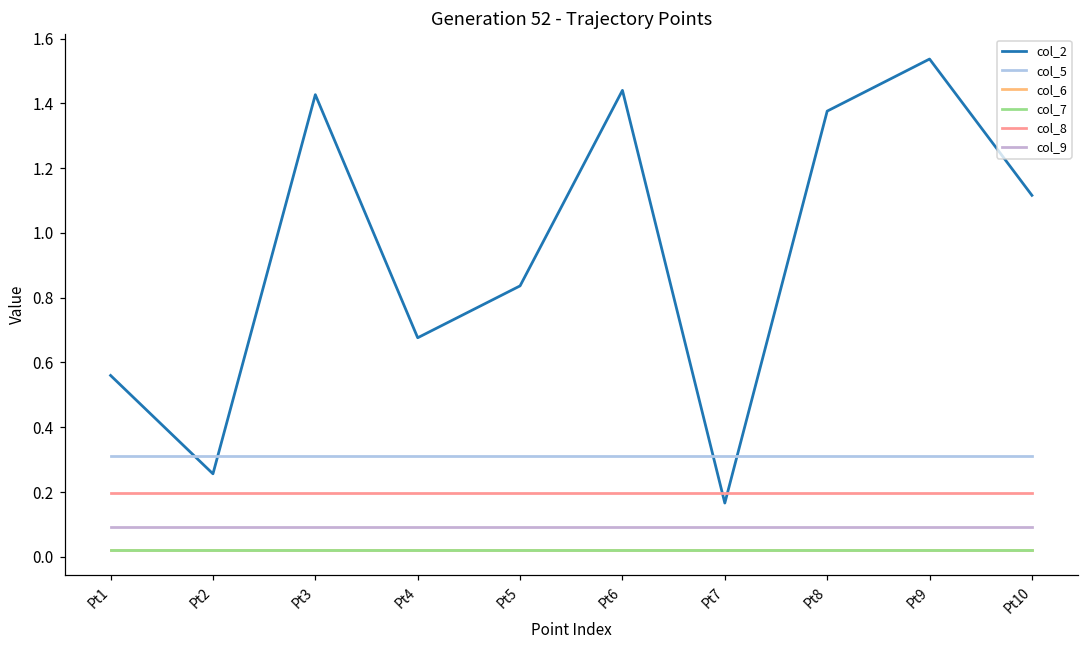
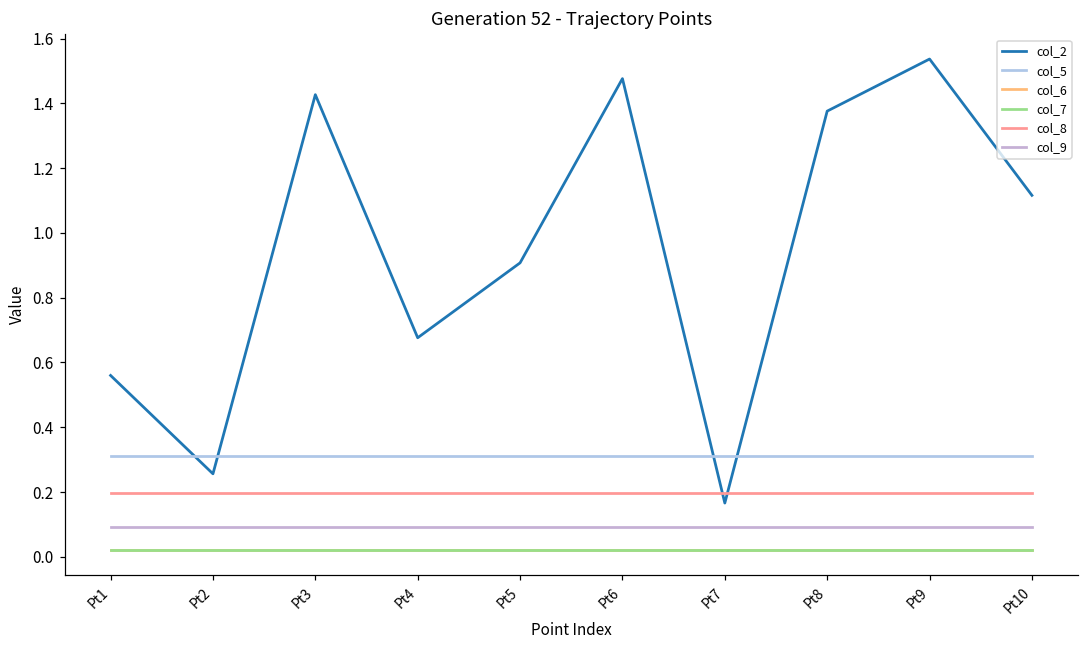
  {
    "col_2": {
      "Pt1": 0.56,
      "Pt2": 0.26,
      "Pt3": 1.43,
      "Pt4": 0.68,
-     "Pt5": 0.84,
-     "Pt6": 1.44,
+     "Pt5": 0.91,
+     "Pt6": 1.48,
      "Pt7": 0.17,
      "Pt8": 1.38,
      "Pt9": 1.54,
      "Pt10": 1.12
    },
    "col_7": {
      "Pt1": 0.02,
      "Pt2": 0.02,
      "Pt3": 0.02,
      "Pt4": 0.02,
      "Pt5": 0.02,
      "Pt6": 0.02,
      "Pt7": 0.02,
      "Pt8": 0.02,
      "Pt9": 0.02,
      "Pt10": 0.02
    },
    "col_8": {
      "Pt1": 0.20,
      "Pt2": 0.20,
      "Pt3": 0.20,
      "Pt4": 0.20,
      "Pt5": 0.20,
      "Pt6": 0.20,
      "Pt7": 0.20,
      "Pt8": 0.20,
      "Pt9": 0.20,
      "Pt10": 0.20
    }
  }
